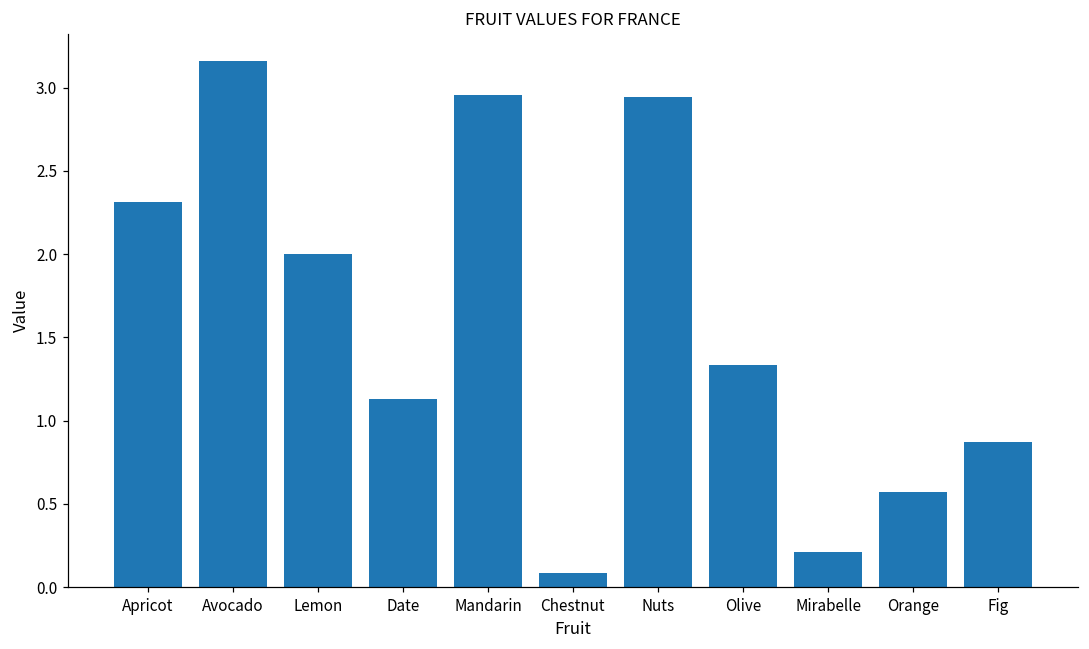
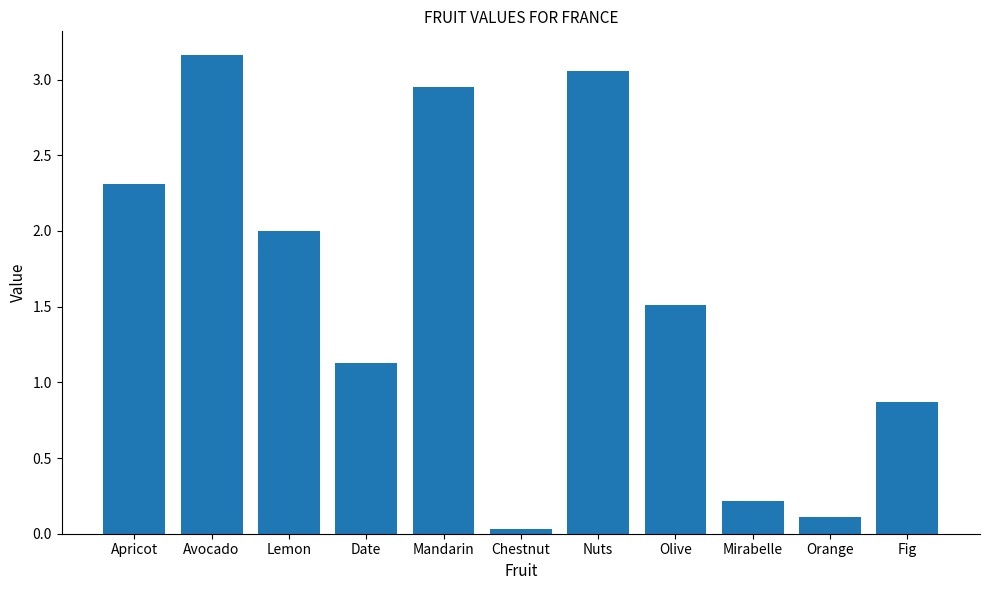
  {
    "Apricot": 2.31,
    "Avocado": 3.16,
    "Lemon": 2.00,
    "Date": 1.13,
    "Mandarin": 2.95,
-   "Chestnut": 0.09,
-   "Nuts": 2.94,
-   "Olive": 1.34,
+   "Chestnut": 0.03,
+   "Nuts": 3.06,
+   "Olive": 1.51,
    "Mirabelle": 0.21,
-   "Orange": 0.57,
+   "Orange": 0.11,
    "Fig": 0.87
  }
